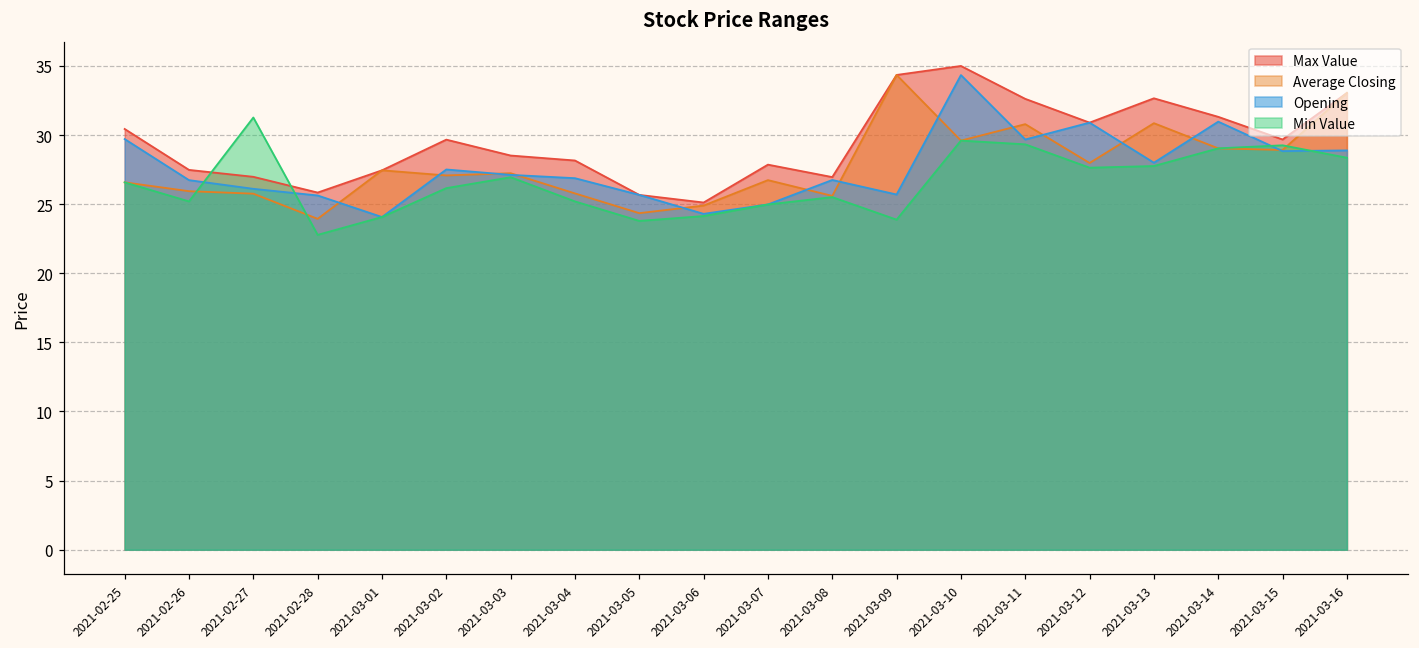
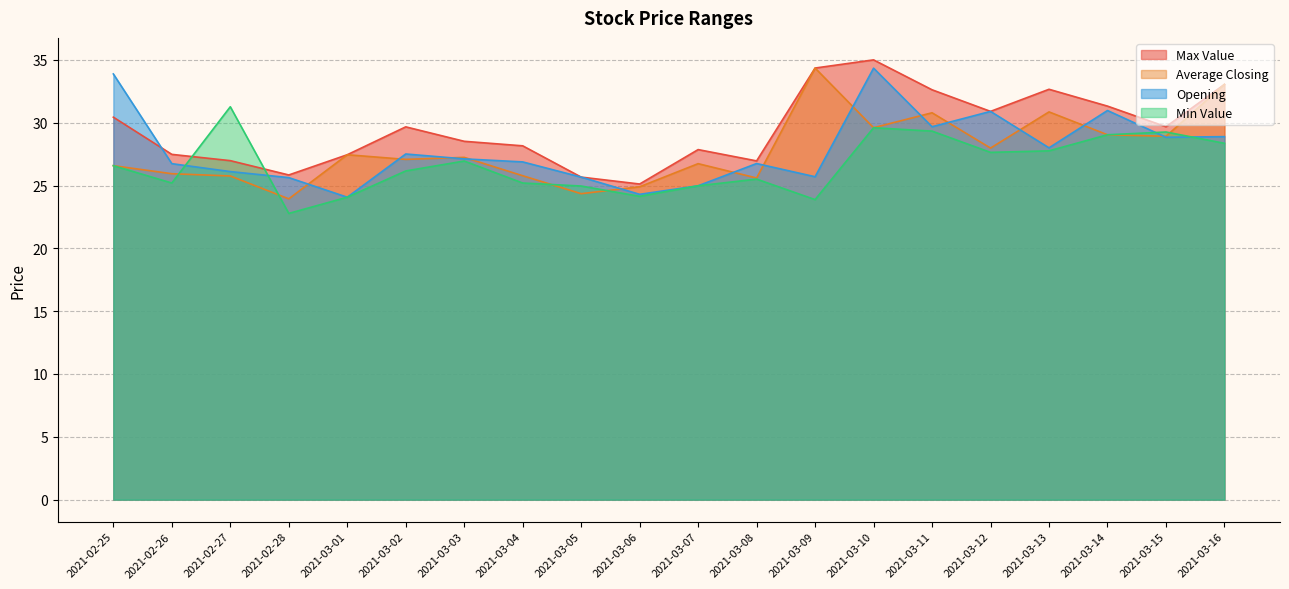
  {
    "Opening": {
-     "2021-02-25": 29.7,
+     "2021-02-25": 33.9,
      "2021-02-26": 26.7,
      "2021-02-27": 26.1,
      "2021-02-28": 25.6,
      "2021-03-02": 27.5,
      "2021-03-04": 26.9,
      "2021-03-08": 26.8,
      "2021-03-09": 25.7,
      "2021-03-10": 34.3,
      "2021-03-11": 29.7,
      "2021-03-13": 28.0,
      "2021-03-14": 31.0,
      "2021-03-16": 28.9
    },
    "Min Value": {
      "2021-02-26": 25.2,
      "2021-02-27": 31.3,
      "2021-02-28": 22.8,
      "2021-03-02": 26.2,
      "2021-03-04": 25.2,
-     "2021-03-05": 23.8,
+     "2021-03-05": 25.0,
      "2021-03-09": 23.9,
      "2021-03-11": 29.3,
      "2021-03-12": 27.6,
      "2021-03-13": 27.8,
      "2021-03-15": 29.3,
      "2021-03-16": 28.4
    }
  }
